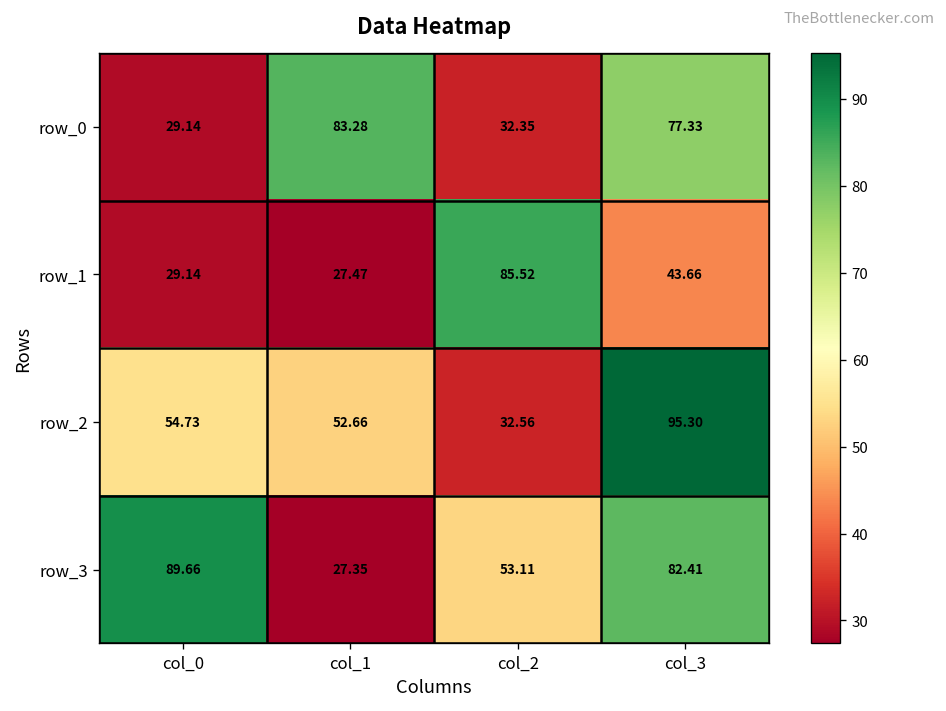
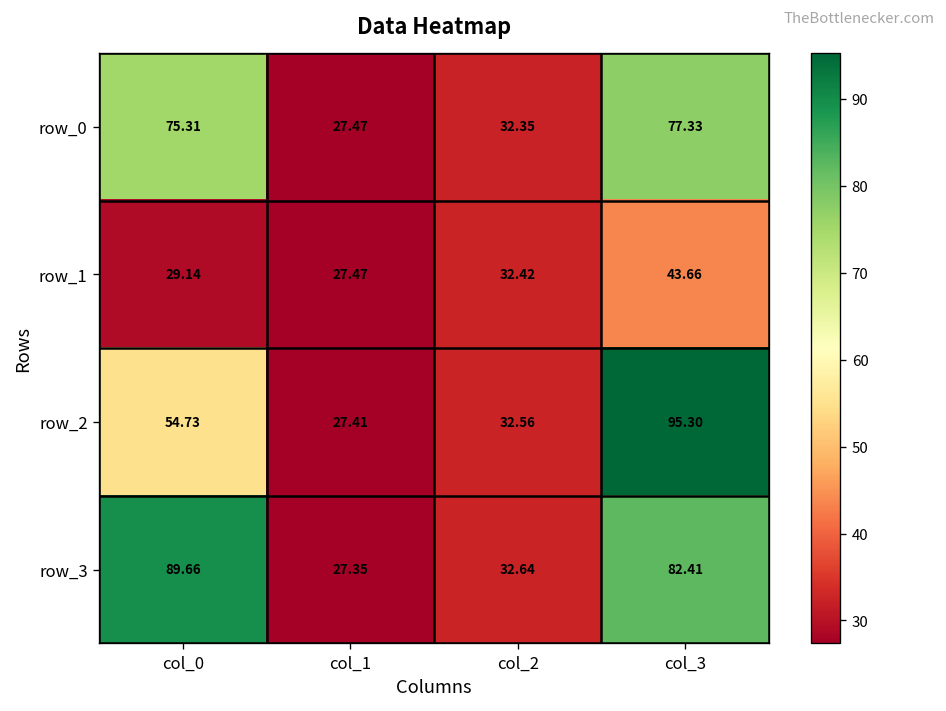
  {
    "row_0": {
-     "col_0": 29.14,
-     "col_1": 83.28,
+     "col_0": 75.31,
+     "col_1": 27.47,
      "col_2": 32.35,
      "col_3": 77.33
    },
    "row_1": {
      "col_0": 29.14,
      "col_1": 27.47,
-     "col_2": 85.52,
+     "col_2": 32.42,
      "col_3": 43.66
    },
    "row_2": {
      "col_0": 54.73,
-     "col_1": 52.66,
+     "col_1": 27.41,
      "col_2": 32.56,
      "col_3": 95.30
    },
    "row_3": {
      "col_0": 89.66,
      "col_1": 27.35,
-     "col_2": 53.11,
+     "col_2": 32.64,
      "col_3": 82.41
    }
  }
